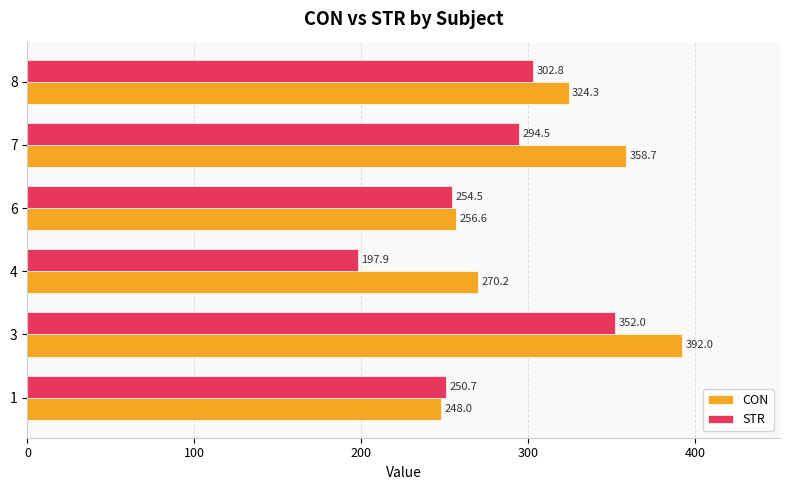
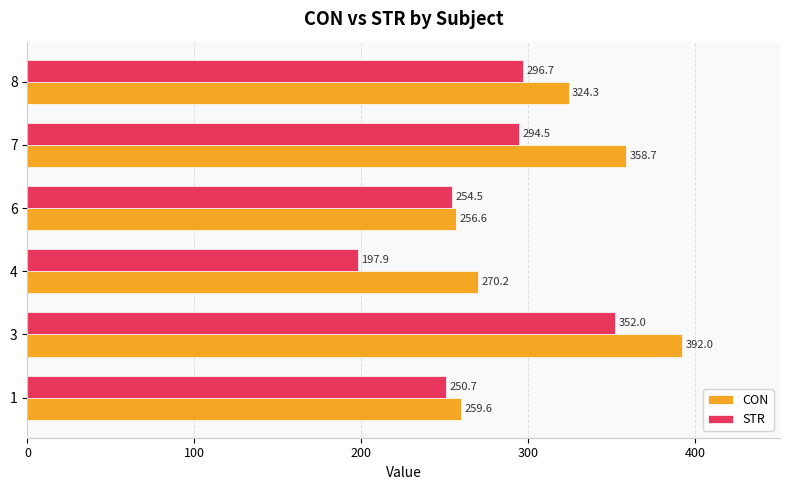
  {
    "CON": {
      "8": 324.3,
      "7": 358.7,
      "6": 256.6,
      "4": 270.2,
      "3": 392.0,
-     "1": 248.0
+     "1": 259.6
    },
    "STR": {
-     "8": 302.8,
+     "8": 296.7,
      "7": 294.5,
      "6": 254.5,
      "4": 197.9,
      "3": 352.0,
      "1": 250.7
    }
  }
